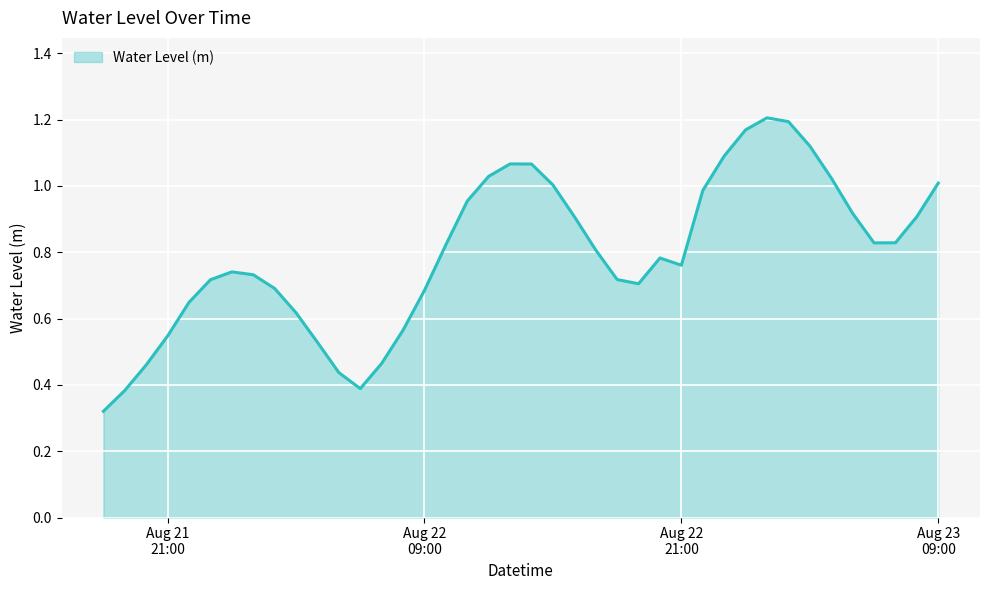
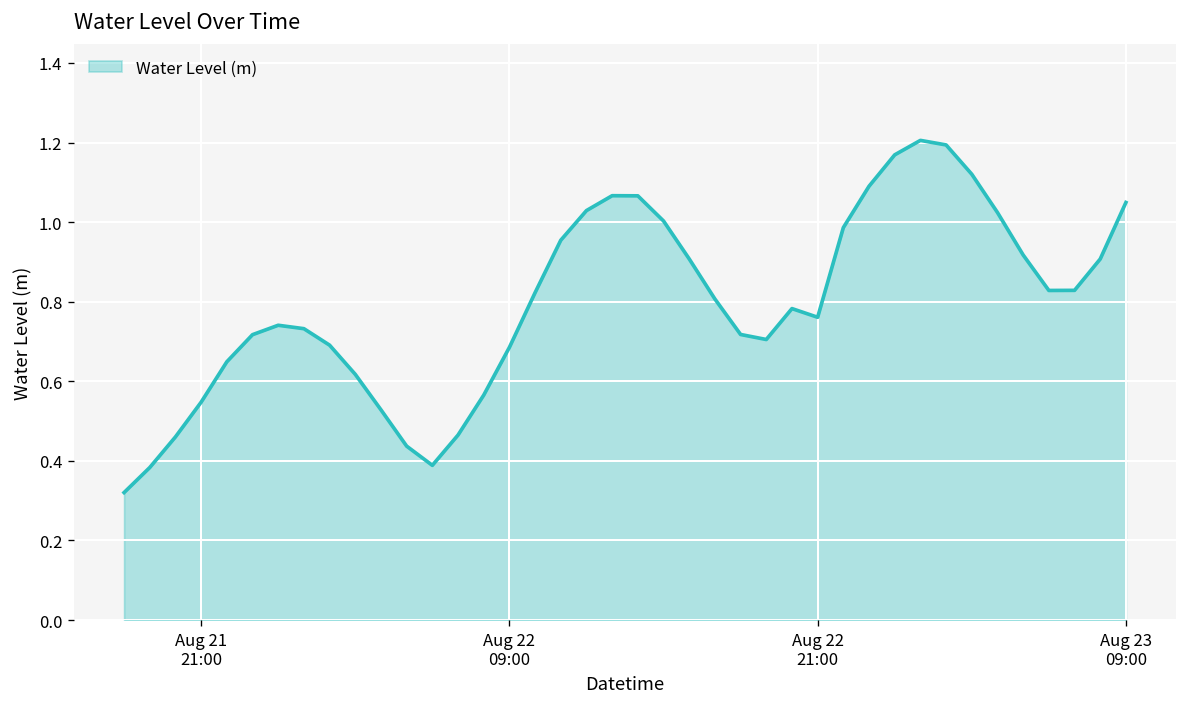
  {
    "Aug 21 21:00": 0.55,
    "Aug 22 09:00": 0.69,
    "Aug 22 21:00": 0.76,
-   "Aug 23 09:00": 1.01
+   "Aug 23 09:00": 1.05
  }
